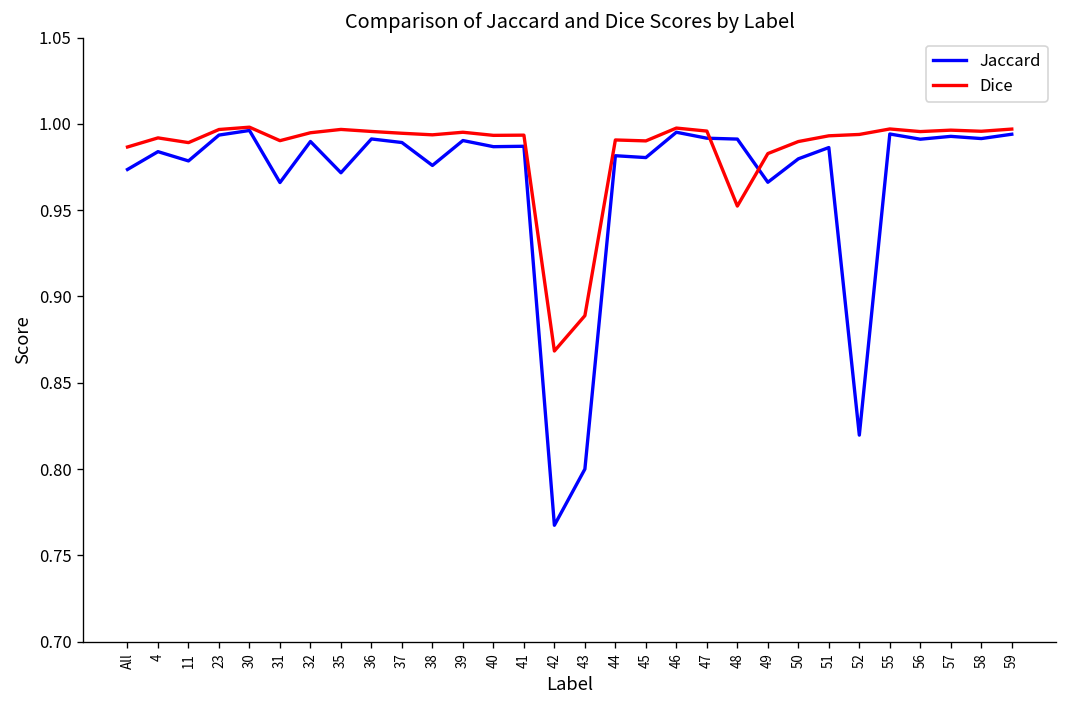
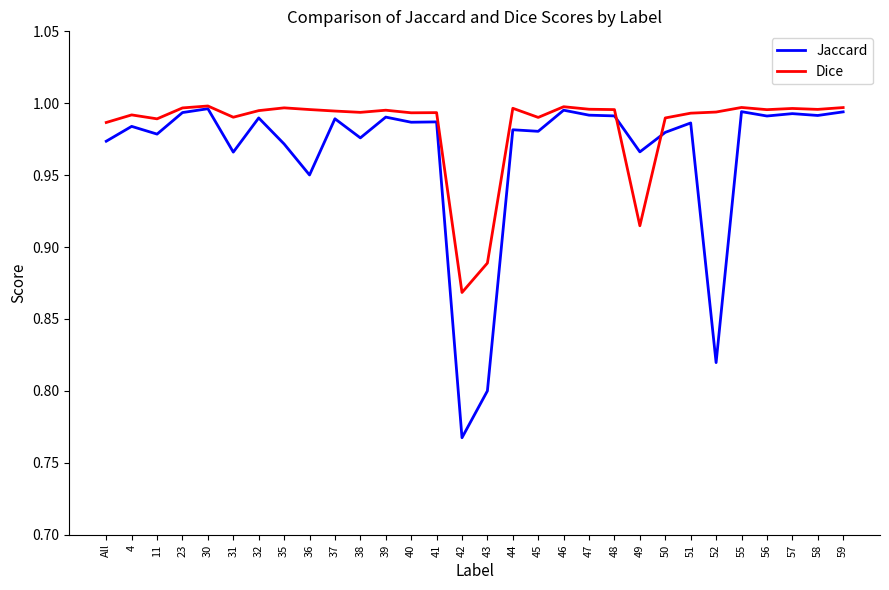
  {
    "Jaccard": {
      "All": 0.974,
      "4": 0.984,
      "11": 0.979,
      "23": 0.994,
      "30": 0.996,
      "31": 0.966,
      "32": 0.990,
      "35": 0.972,
-     "36": 0.991,
+     "36": 0.950,
      "37": 0.989,
      "38": 0.976,
      "39": 0.990,
      "40": 0.987,
      "41": 0.987,
      "42": 0.767,
      "43": 0.800,
      "44": 0.982,
      "45": 0.980,
      "46": 0.995,
      "47": 0.992,
      "48": 0.991,
      "49": 0.966,
      "50": 0.980,
      "51": 0.986,
      "52": 0.820,
      "55": 0.994,
      "56": 0.991,
      "57": 0.993,
      "58": 0.992,
      "59": 0.994
    },
    "Dice": {
      "All": 0.987,
      "4": 0.992,
      "11": 0.989,
      "23": 0.997,
      "30": 0.998,
      "31": 0.990,
      "32": 0.995,
      "35": 0.997,
      "36": 0.996,
      "37": 0.995,
      "38": 0.994,
      "39": 0.995,
      "40": 0.993,
      "41": 0.993,
      "42": 0.868,
      "43": 0.889,
-     "44": 0.991,
+     "44": 0.996,
      "45": 0.990,
      "46": 0.998,
      "47": 0.996,
-     "48": 0.952,
-     "49": 0.983,
+     "48": 0.996,
+     "49": 0.915,
      "50": 0.990,
      "51": 0.993,
      "52": 0.994,
      "55": 0.997,
      "56": 0.996,
      "57": 0.996,
      "58": 0.996,
      "59": 0.997
    }
  }
